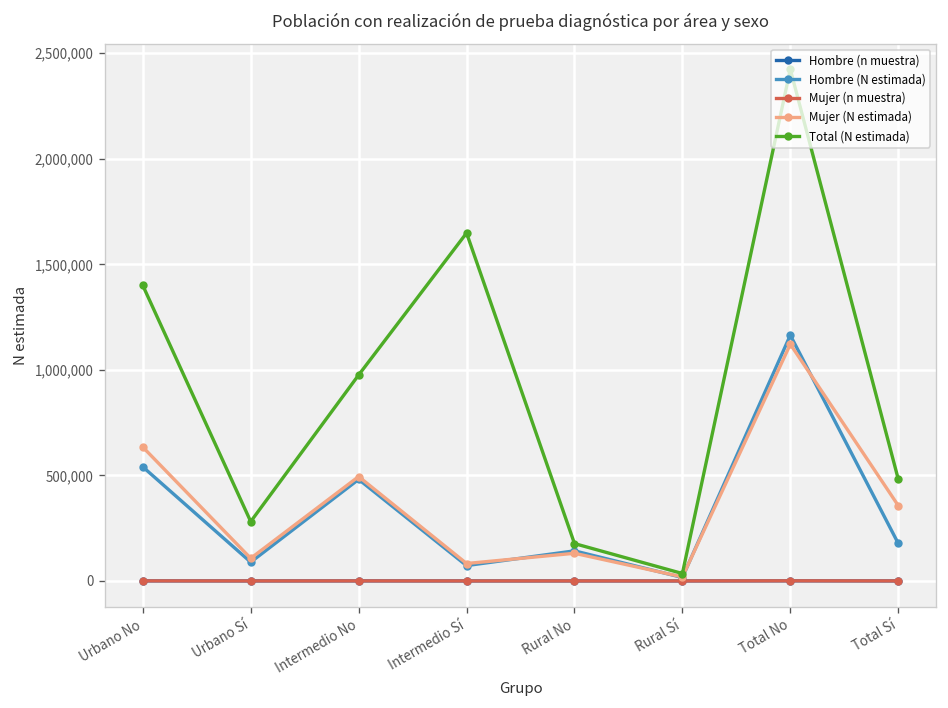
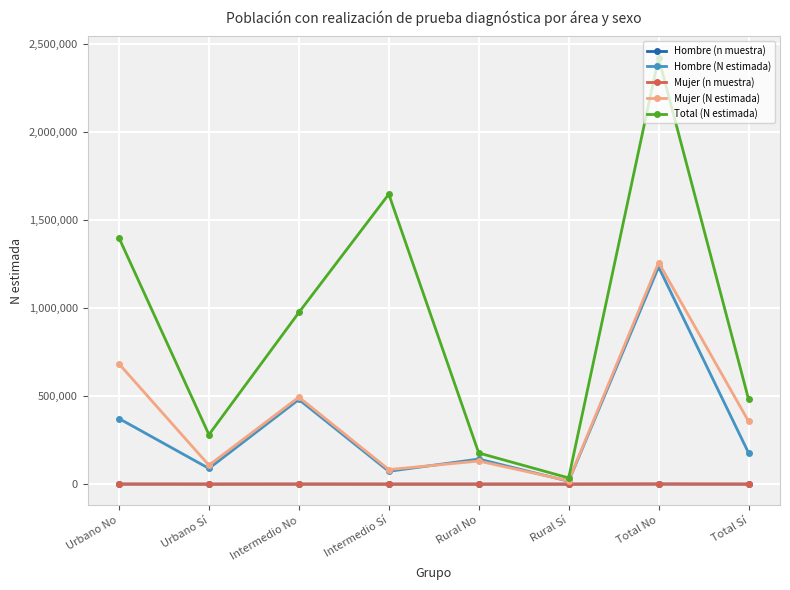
  {
    "Mujer (n muestra)": {
      "Urbano No": "0",
      "Urbano Sí": "0",
      "Intermedio No": "0",
      "Intermedio Sí": "0",
      "Rural No": "0",
      "Rural Sí": "0",
      "Total No": "0",
      "Total Sí": "0"
    },
    "Hombre (N estimada)": {
-     "Urbano No": "540,000",
+     "Urbano No": "370,000",
      "Urbano Sí": "90,000",
-     "Total No": "1,160,000",
+     "Total No": "1,230,000",
      "Total Sí": "180,000"
    },
    "Mujer (N estimada)": {
-     "Urbano No": "630,000",
+     "Urbano No": "680,000",
      "Urbano Sí": "110,000",
-     "Total No": "1,120,000",
+     "Total No": "1,260,000",
      "Total Sí": "360,000"
    },
    "Total (N estimada)": {
      "Urbano No": "1,400,000",
      "Urbano Sí": "280,000",
      "Intermedio No": "980,000",
      "Intermedio Sí": "1,650,000",
      "Rural No": "180,000",
      "Rural Sí": "40,000",
      "Total Sí": "480,000"
    }
  }
